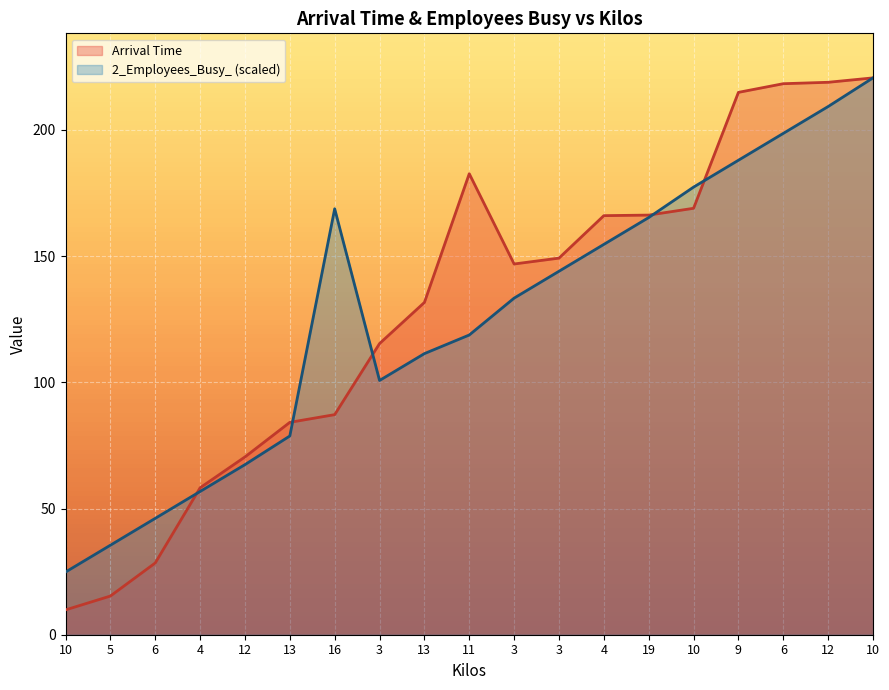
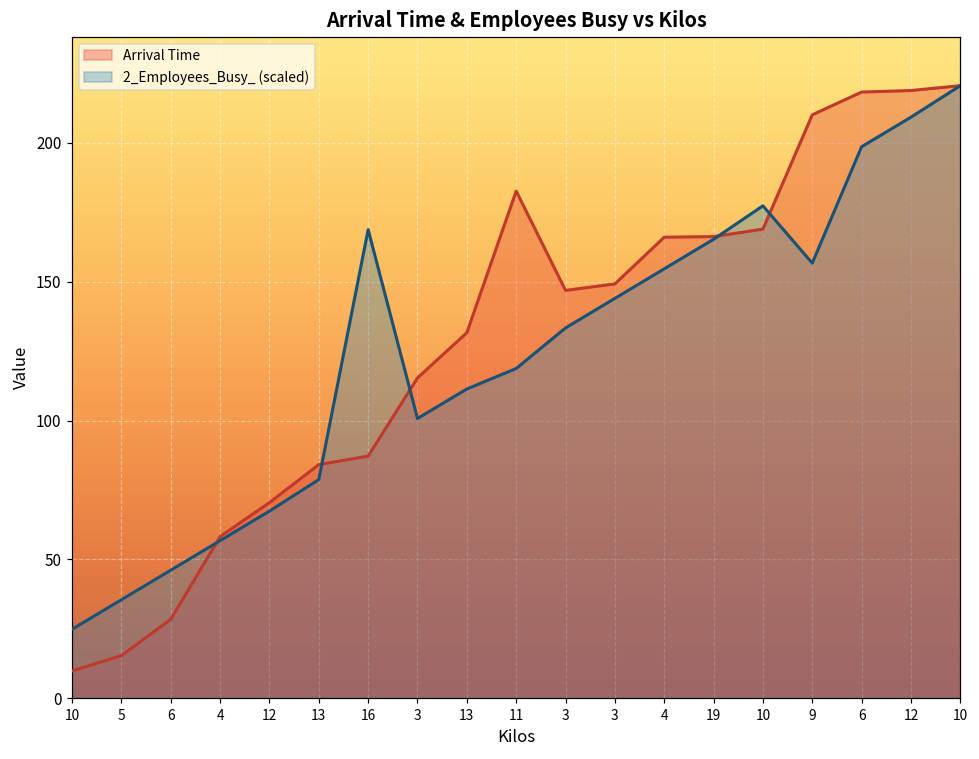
  {
    "Arrival Time": {
      "5": 15,
      "16": 87,
      "11": 183,
-     "9": 215
+     "9": 210
    },
    "2_Employees_Busy_ (scaled)": {
      "5": 35,
      "16": 169,
      "11": 119,
-     "9": 188
+     "9": 157
    }
  }
